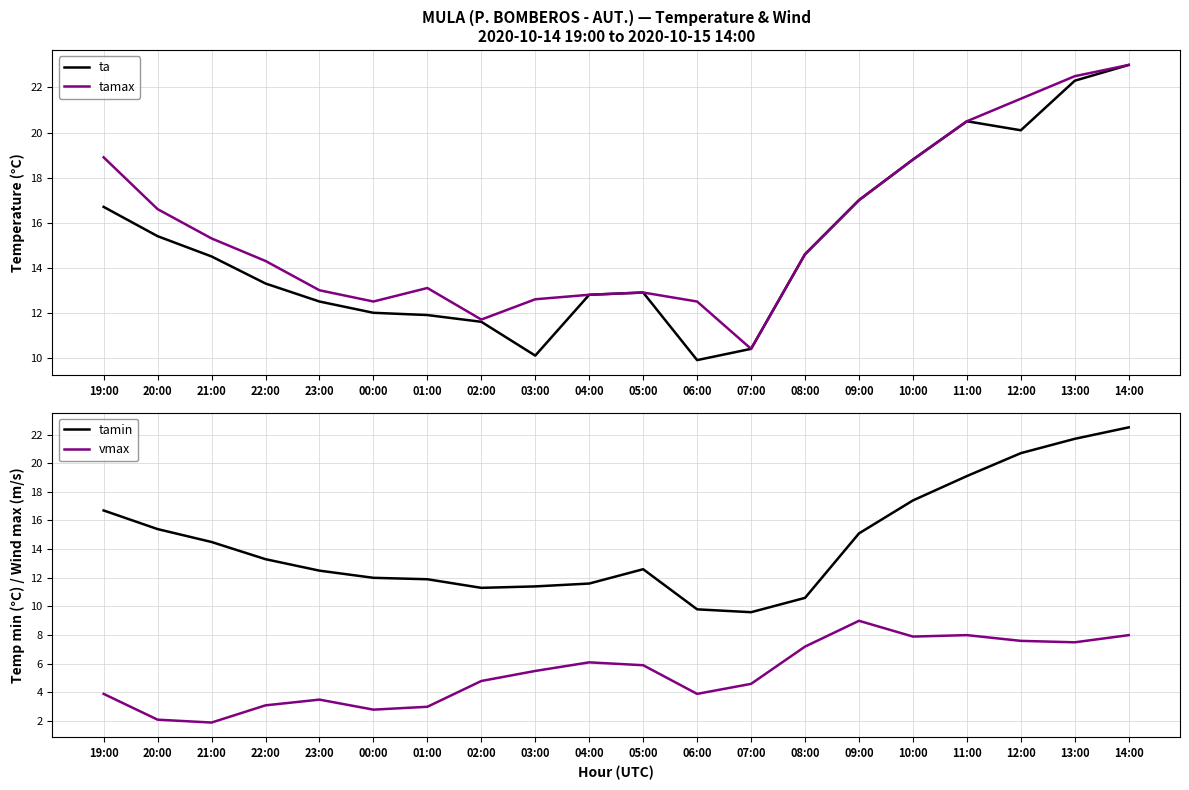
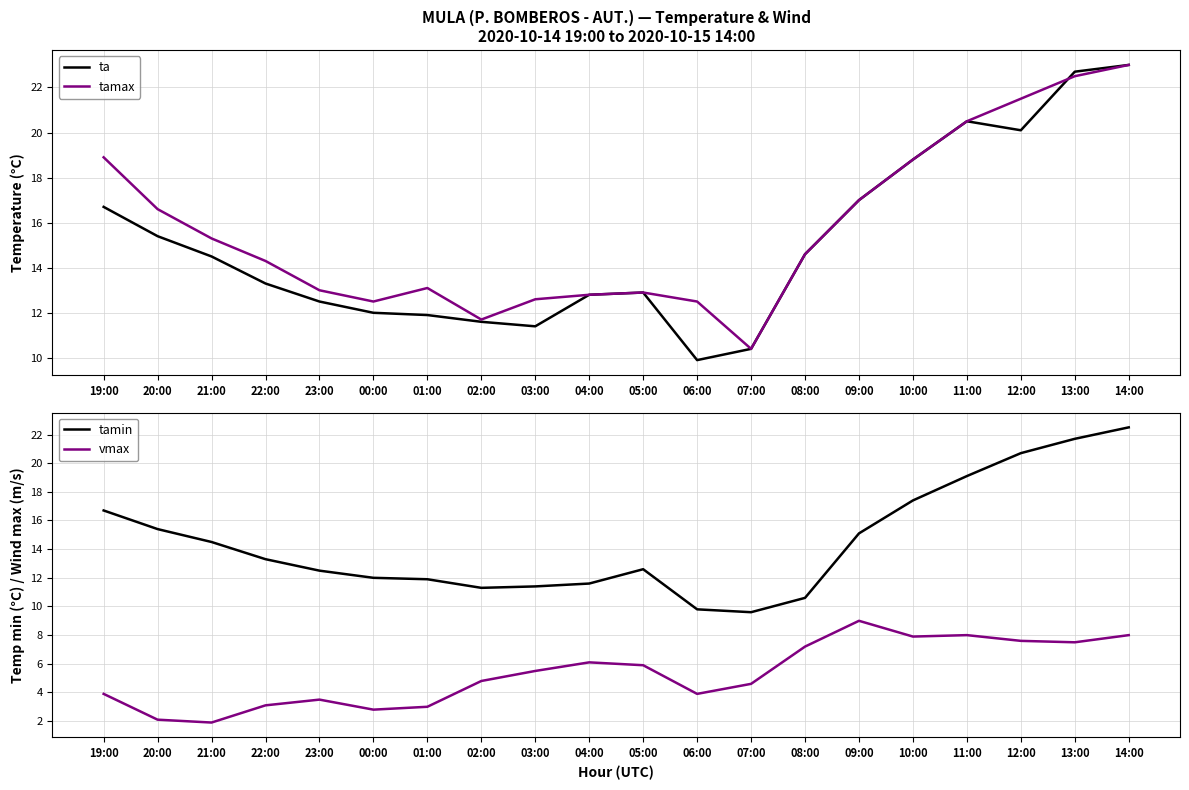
  {
    "MULA (P. BOMBEROS - AUT.) — Temperature & Wind 2020-10-14 19:00 to 2020-10-15 14:00": {
      "ta": {
        "19:00": 16.7,
        "20:00": 15.4,
        "21:00": 14.5,
        "22:00": 13.3,
        "23:00": 12.5,
        "00:00": 12.0,
        "01:00": 11.9,
-       "03:00": 10.1,
+       "03:00": 11.4,
        "06:00": 9.9,
        "12:00": 20.1,
-       "13:00": 22.3
+       "13:00": 22.7
      },
      "tamax": {
        "19:00": 18.9,
        "20:00": 16.6,
        "21:00": 15.3,
        "22:00": 14.3,
        "23:00": 13.0,
        "00:00": 12.5,
        "01:00": 13.1,
        "03:00": 12.6,
        "06:00": 12.5,
        "12:00": 21.5,
        "13:00": 22.5
      }
    }
  }
